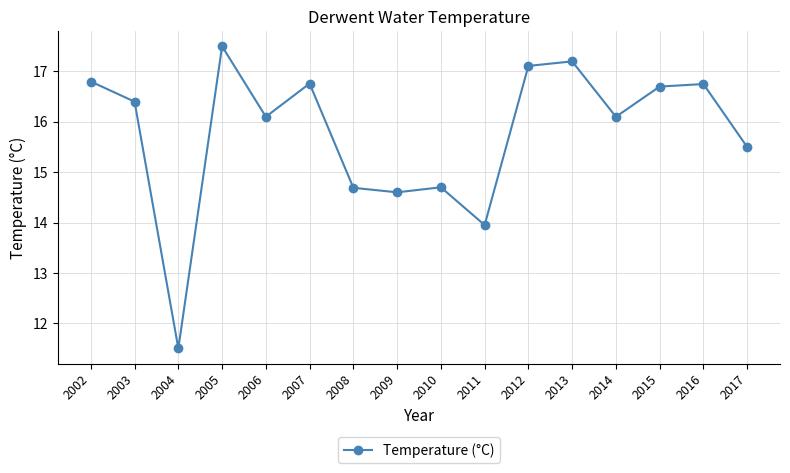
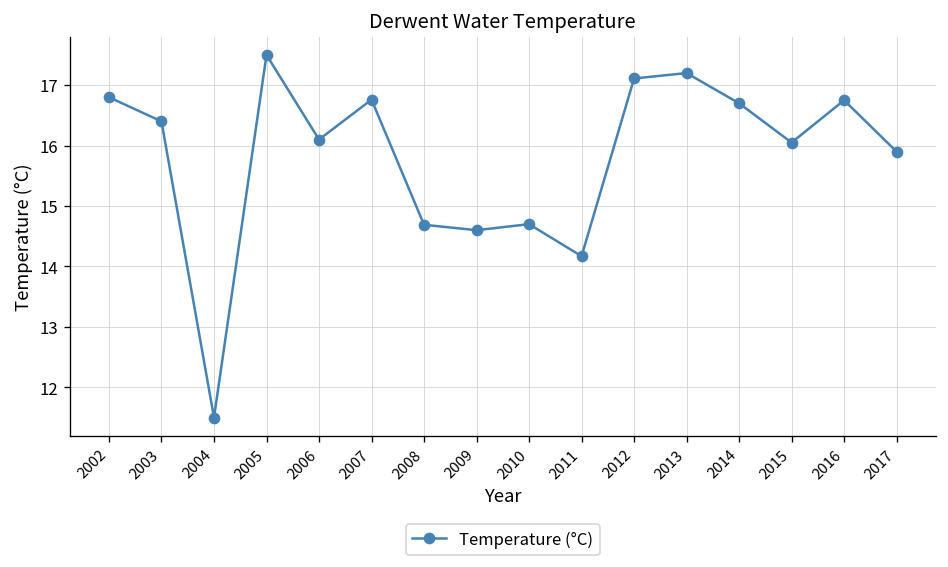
  {
    "2002": 16.8,
    "2003": 16.4,
    "2004": 11.5,
    "2005": 17.5,
    "2006": 16.1,
    "2007": 16.8,
    "2008": 14.7,
    "2009": 14.6,
    "2010": 14.7,
-   "2011": 14.0,
+   "2011": 14.2,
    "2012": 17.1,
    "2013": 17.2,
-   "2014": 16.1,
-   "2015": 16.7,
+   "2014": 16.7,
+   "2015": 16.1,
    "2016": 16.8,
-   "2017": 15.5
+   "2017": 15.9
  }
